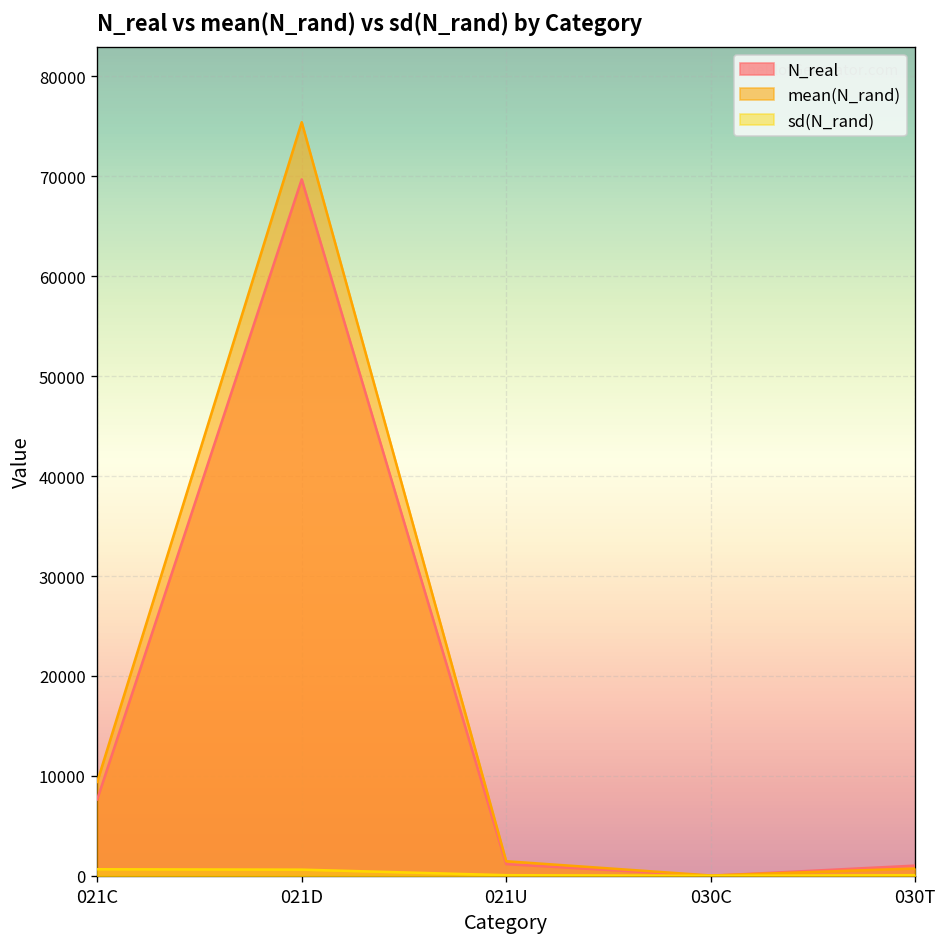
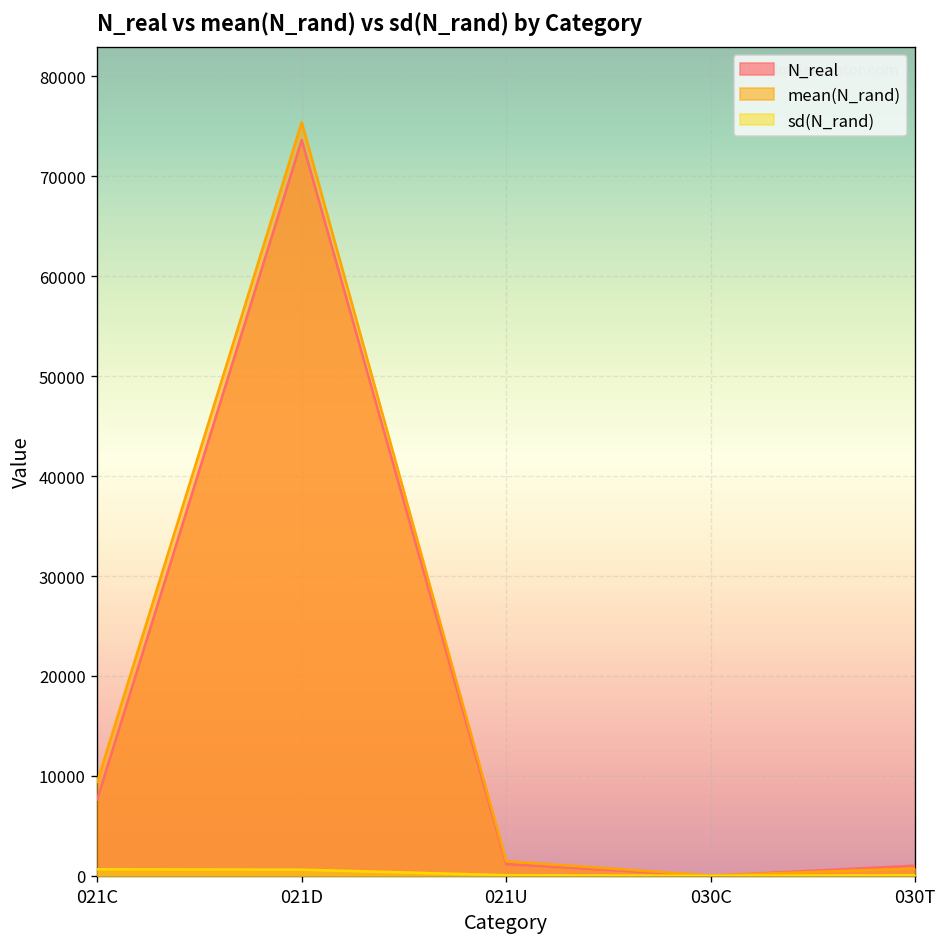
  {
    "N_real": {
      "021C": 8000,
-     "021D": 70000
+     "021D": 74000
    }
  }
